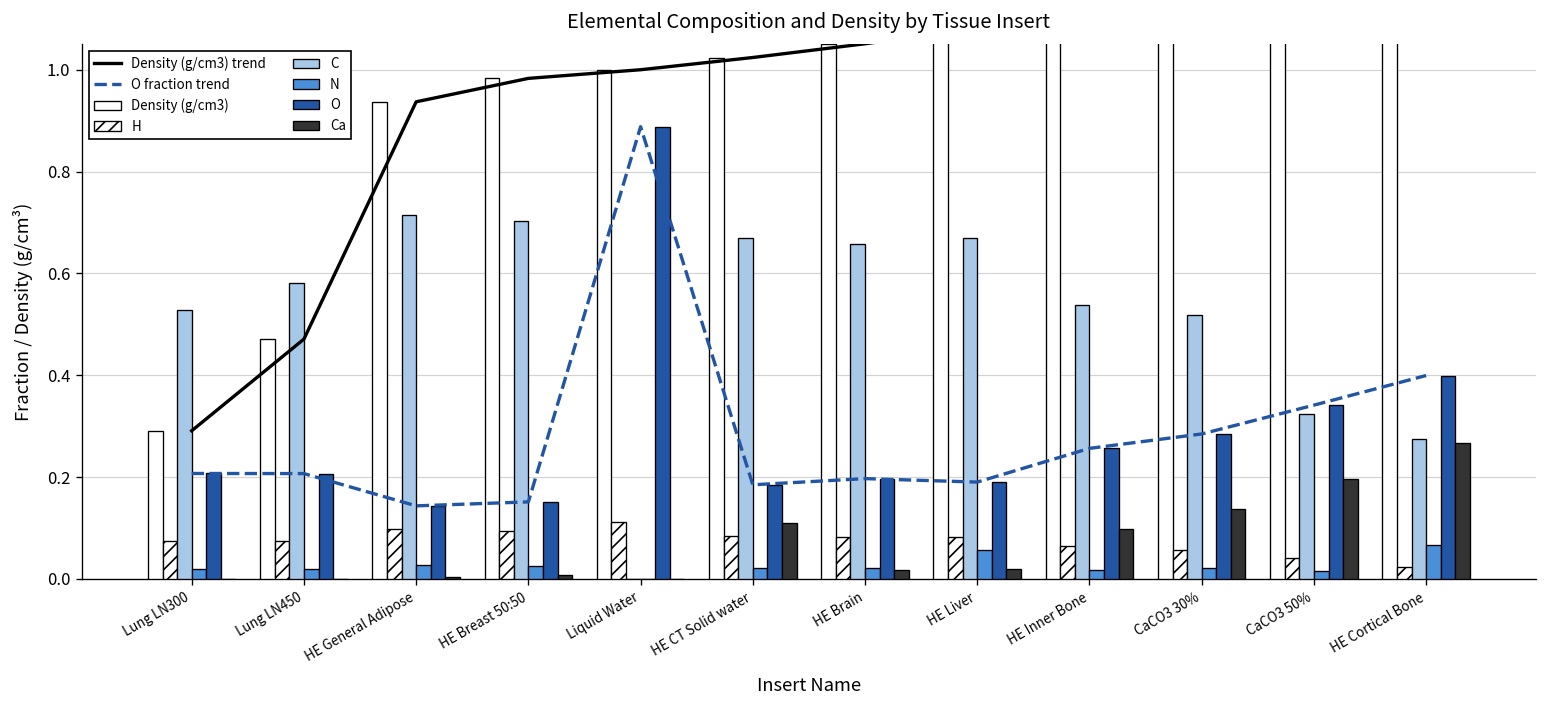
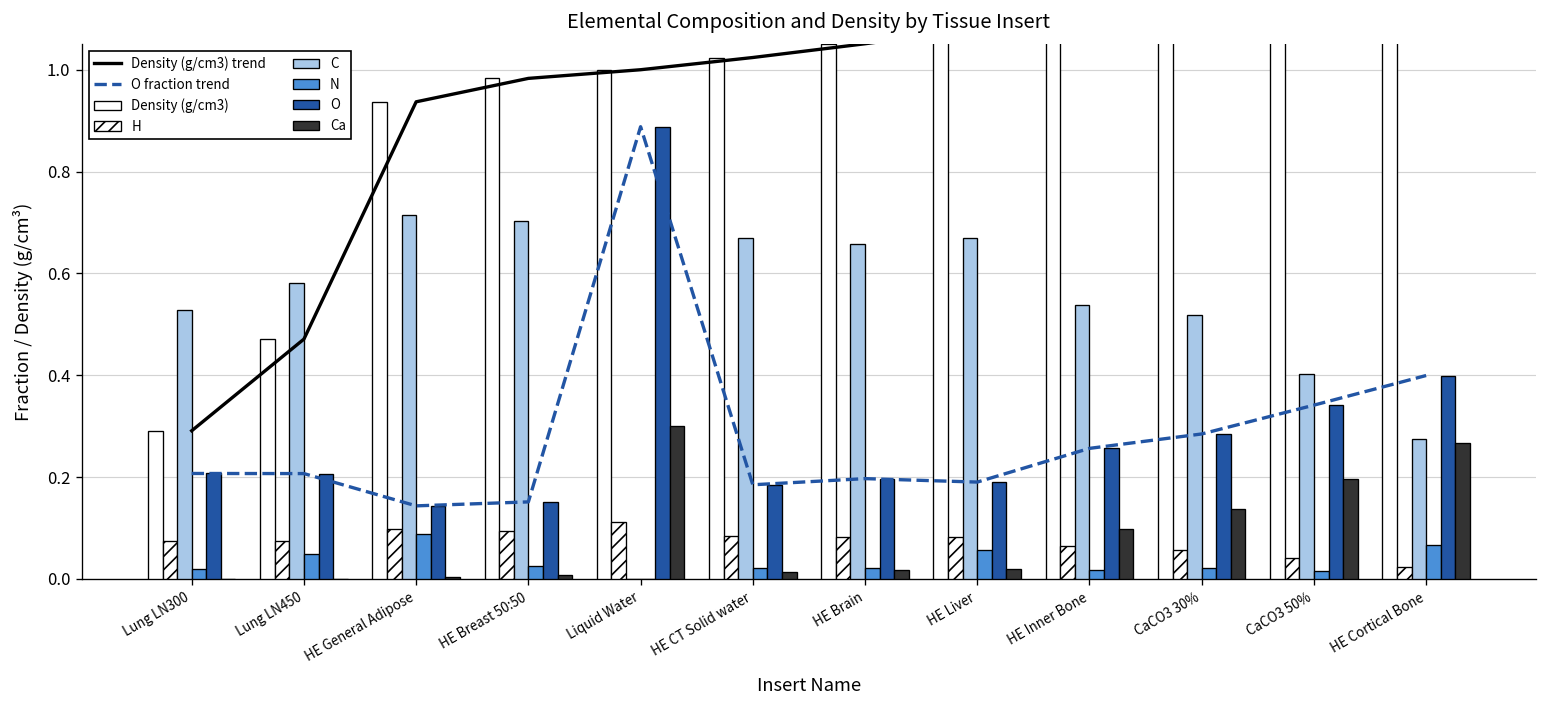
  {
    "Density (g/cm3) trend": {
      "Lung LN300": 0.29,
      "Lung LN450": 0.47,
      "HE General Adipose": 0.94,
      "HE Breast 50:50": 0.98,
      "Liquid Water": 1.00,
      "HE CT Solid water": 1.02,
      "HE Brain": 1.05
    },
    "C": {
      "Lung LN300": 0.53,
      "Lung LN450": 0.58,
      "HE General Adipose": 0.71,
      "HE Breast 50:50": 0.70,
      "Liquid Water": 0.00,
      "HE CT Solid water": 0.67,
      "HE Brain": 0.66,
      "HE Liver": 0.67,
      "HE Inner Bone": 0.54,
      "CaCO3 30%": 0.52,
-     "CaCO3 50%": 0.32,
+     "CaCO3 50%": 0.40,
      "HE Cortical Bone": 0.27
    },
    "N": {
      "Lung LN300": 0.02,
-     "Lung LN450": 0.02,
-     "HE General Adipose": 0.03,
+     "Lung LN450": 0.05,
+     "HE General Adipose": 0.09,
      "HE Breast 50:50": 0.02,
      "Liquid Water": 0.00,
      "HE CT Solid water": 0.02,
      "HE Brain": 0.02,
      "HE Liver": 0.06,
      "HE Inner Bone": 0.02,
      "CaCO3 30%": 0.02,
      "CaCO3 50%": 0.02,
      "HE Cortical Bone": 0.07
    },
    "Ca": {
      "Lung LN300": 0.00,
      "Lung LN450": 0.00,
      "HE Breast 50:50": 0.01,
-     "Liquid Water": 0.0,
-     "HE CT Solid water": 0.11,
+     "Liquid Water": 0.3,
+     "HE CT Solid water": 0.01,
      "HE Brain": 0.02,
      "HE Liver": 0.02,
      "HE Inner Bone": 0.10,
      "CaCO3 30%": 0.14,
      "CaCO3 50%": 0.20,
      "HE Cortical Bone": 0.27
    }
  }
